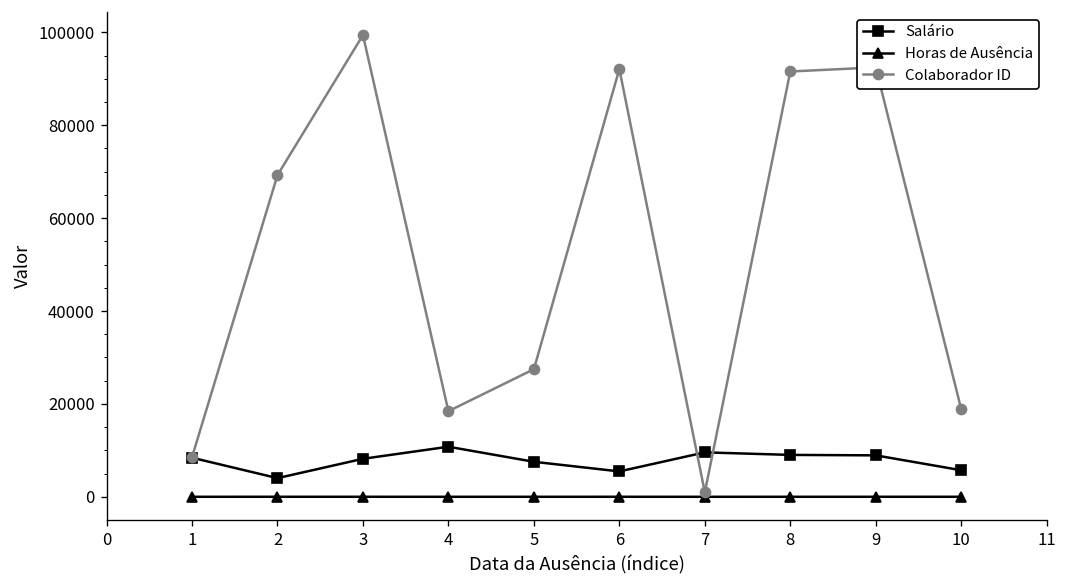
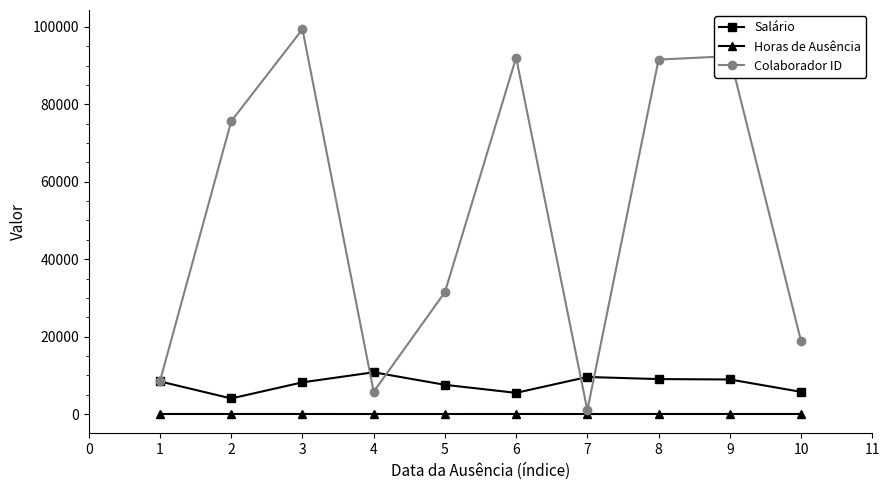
  {
    "Colaborador ID": {
-     "2": 69000,
+     "2": 76000,
      "3": 99000,
-     "4": 18000,
-     "5": 27000,
+     "4": 6000,
+     "5": 31000,
      "6": 92000,
      "7": 1000,
      "8": 92000,
      "10": 19000
    }
  }
